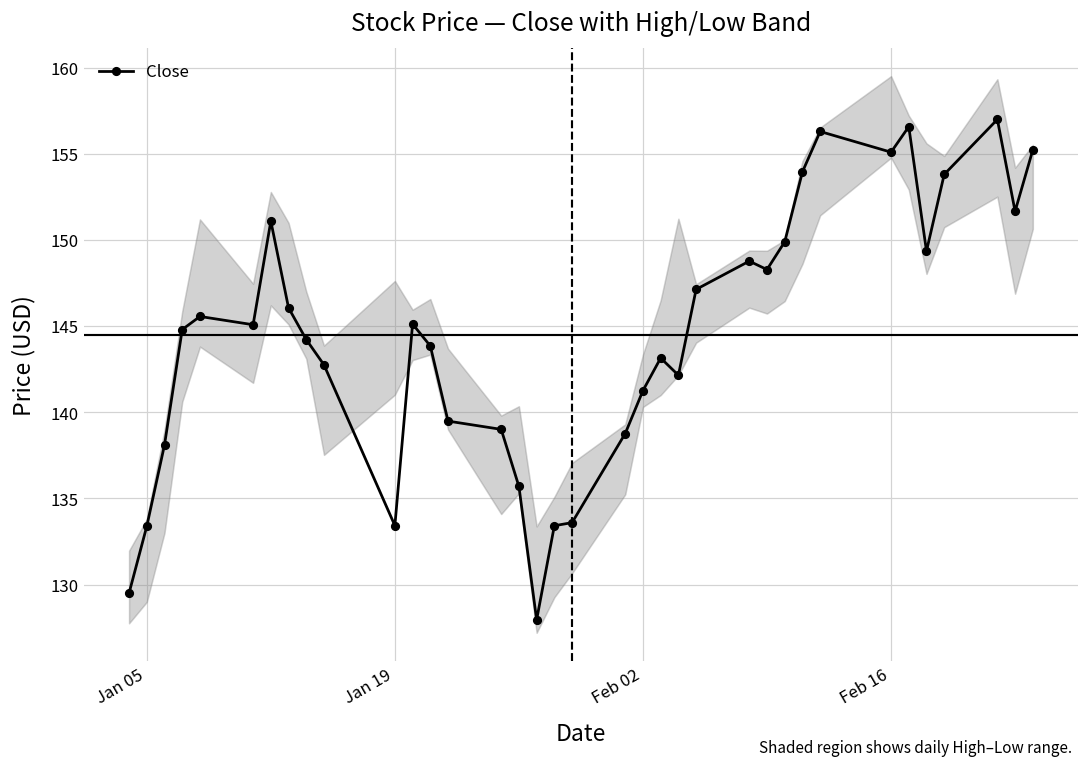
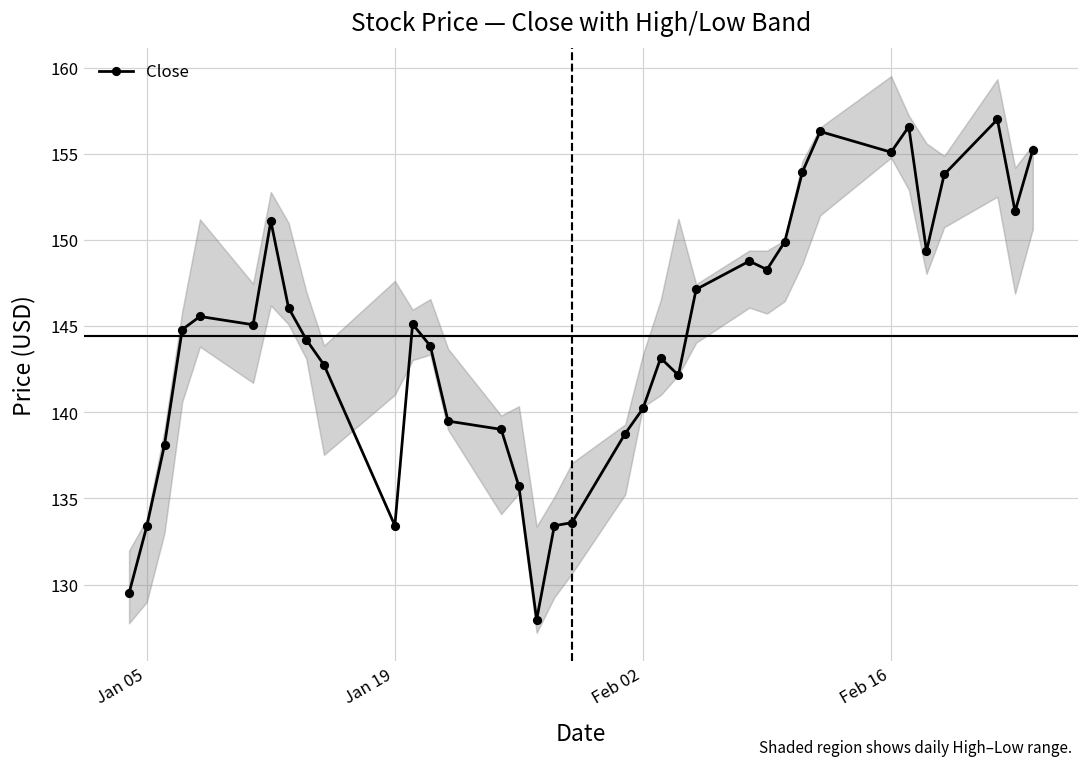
  {
    "Close": {
      "Jan 05": 133.4,
      "Jan 19": 133.4,
-     "Feb 02": 141.3,
+     "Feb 02": 140.2,
      "Feb 16": 155.1
    }
  }
